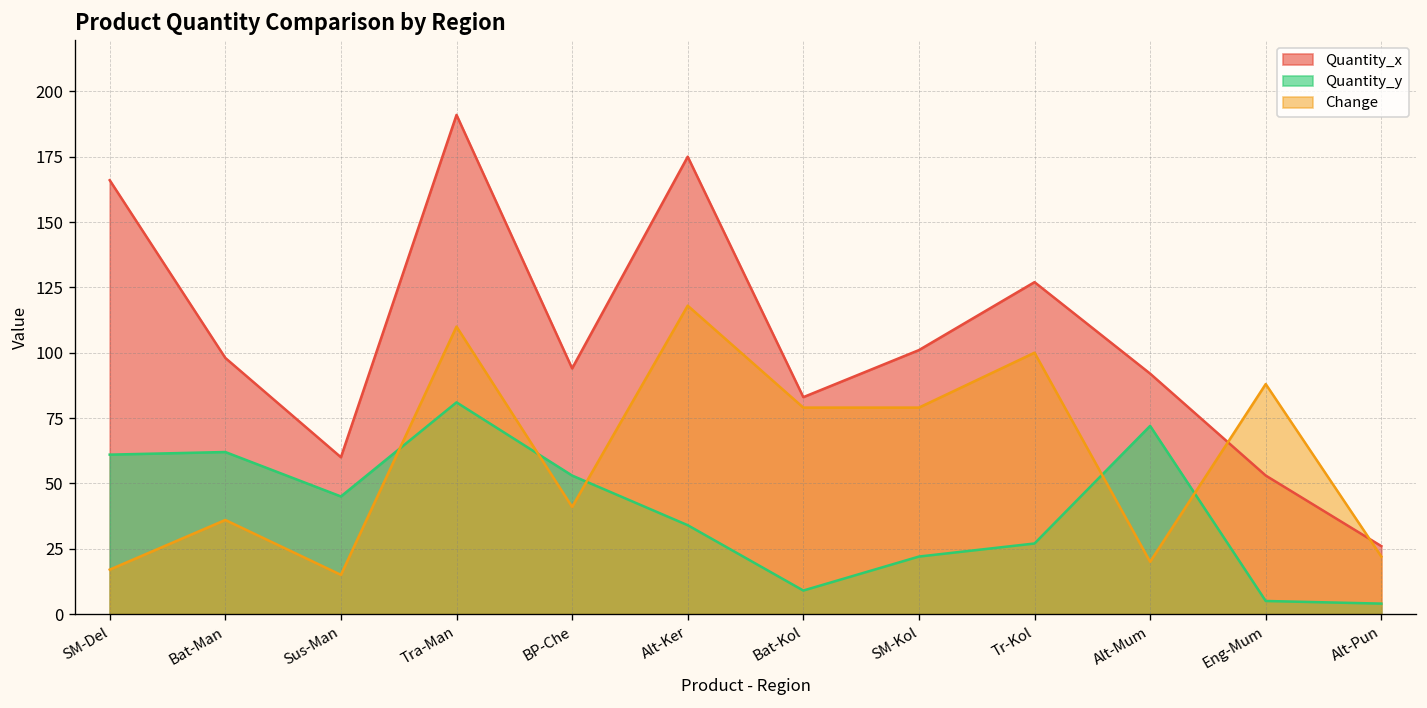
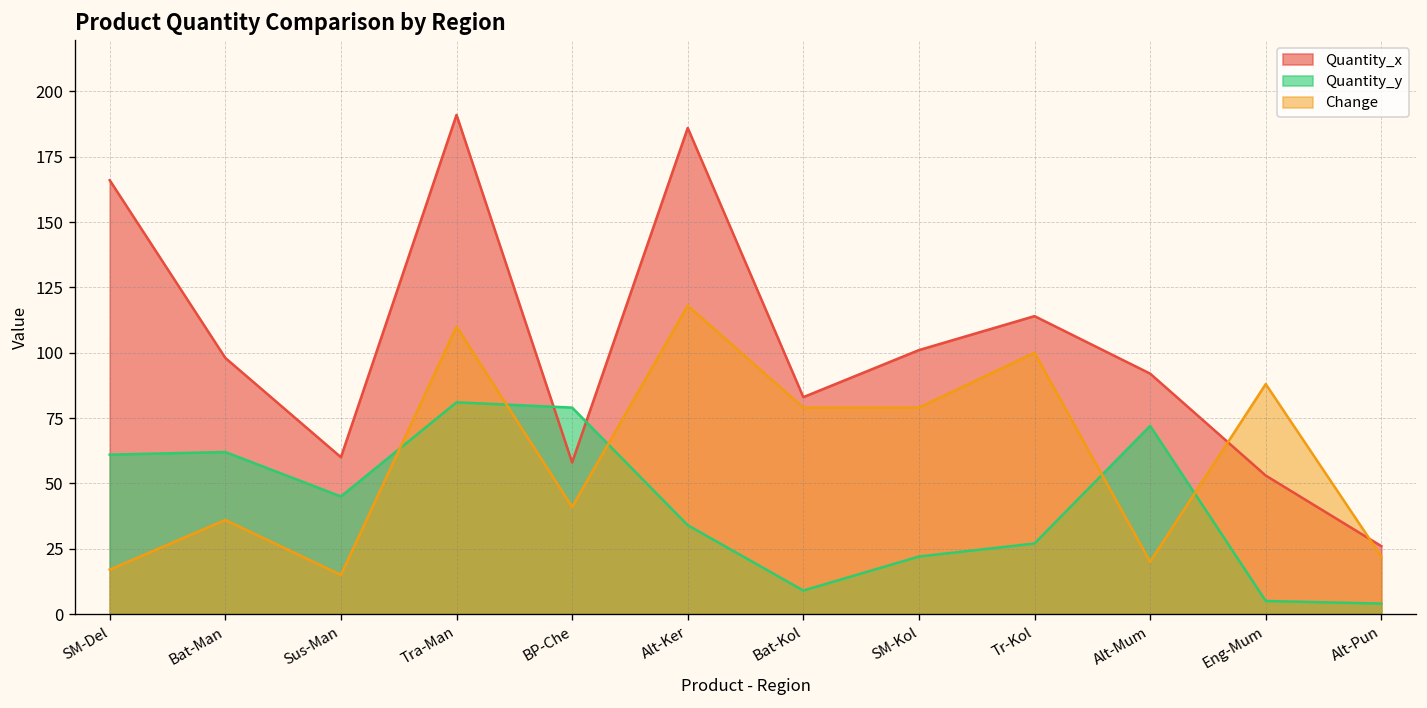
  {
    "Quantity_x": {
      "SM-Del": 166,
      "Bat-Man": 98,
      "Sus-Man": 60,
      "Tra-Man": 191,
-     "BP-Che": 94,
-     "Alt-Ker": 175,
+     "BP-Che": 58,
+     "Alt-Ker": 186,
      "Bat-Kol": 83,
      "SM-Kol": 101,
-     "Tr-Kol": 127,
+     "Tr-Kol": 114,
      "Alt-Mum": 92,
      "Eng-Mum": 53,
      "Alt-Pun": 26
    },
    "Quantity_y": {
      "SM-Del": 61,
      "Bat-Man": 62,
      "Sus-Man": 45,
      "Tra-Man": 81,
-     "BP-Che": 53,
+     "BP-Che": 79,
      "Alt-Ker": 34,
      "Bat-Kol": 9,
      "SM-Kol": 22,
      "Tr-Kol": 27,
      "Alt-Mum": 72,
      "Eng-Mum": 5,
      "Alt-Pun": 4
    },
    "Change": {
      "SM-Del": 17,
      "Bat-Man": 36,
      "Sus-Man": 15,
      "Tra-Man": 110,
      "BP-Che": 41,
      "Alt-Ker": 118,
      "Bat-Kol": 79,
      "SM-Kol": 79,
      "Tr-Kol": 100,
      "Alt-Mum": 20,
      "Eng-Mum": 88,
      "Alt-Pun": 22
    }
  }
